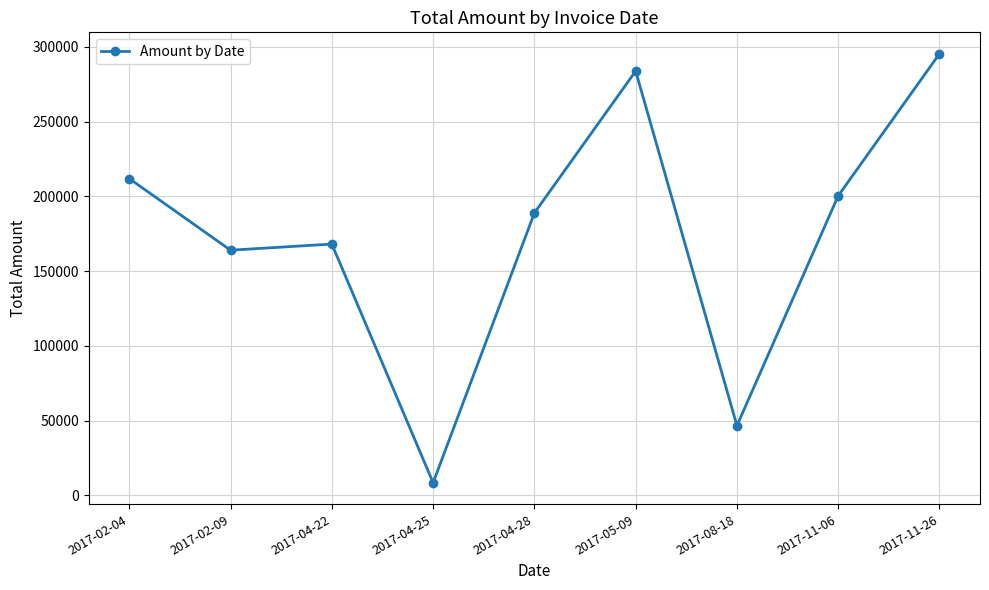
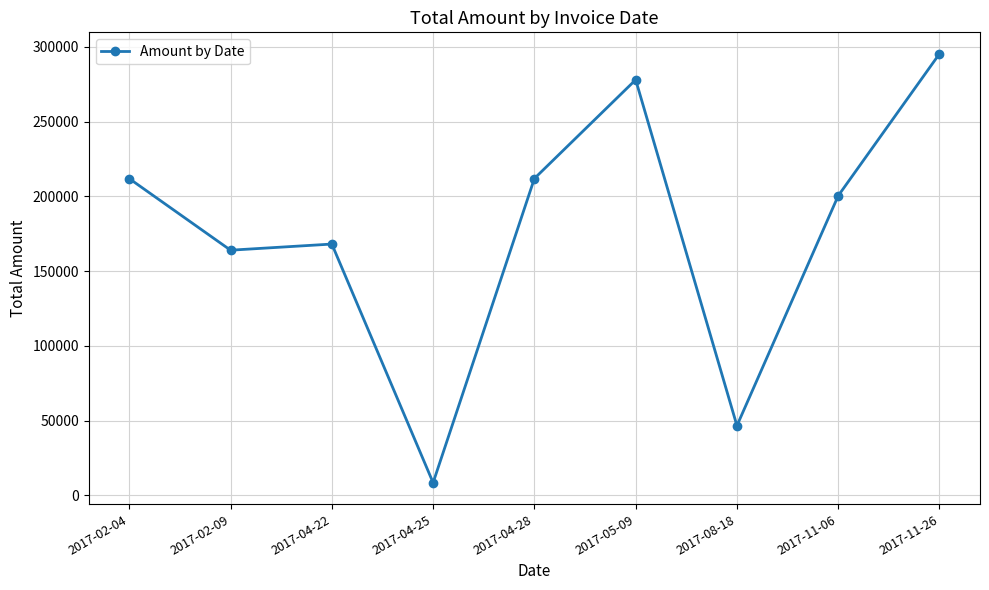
  {
    "2017-02-04": 212000,
    "2017-02-09": 164000,
    "2017-04-22": 168000,
    "2017-04-25": 8000,
-   "2017-04-28": 189000,
-   "2017-05-09": 284000,
+   "2017-04-28": 212000,
+   "2017-05-09": 278000,
    "2017-08-18": 47000,
    "2017-11-06": 200000,
    "2017-11-26": 295000
  }
